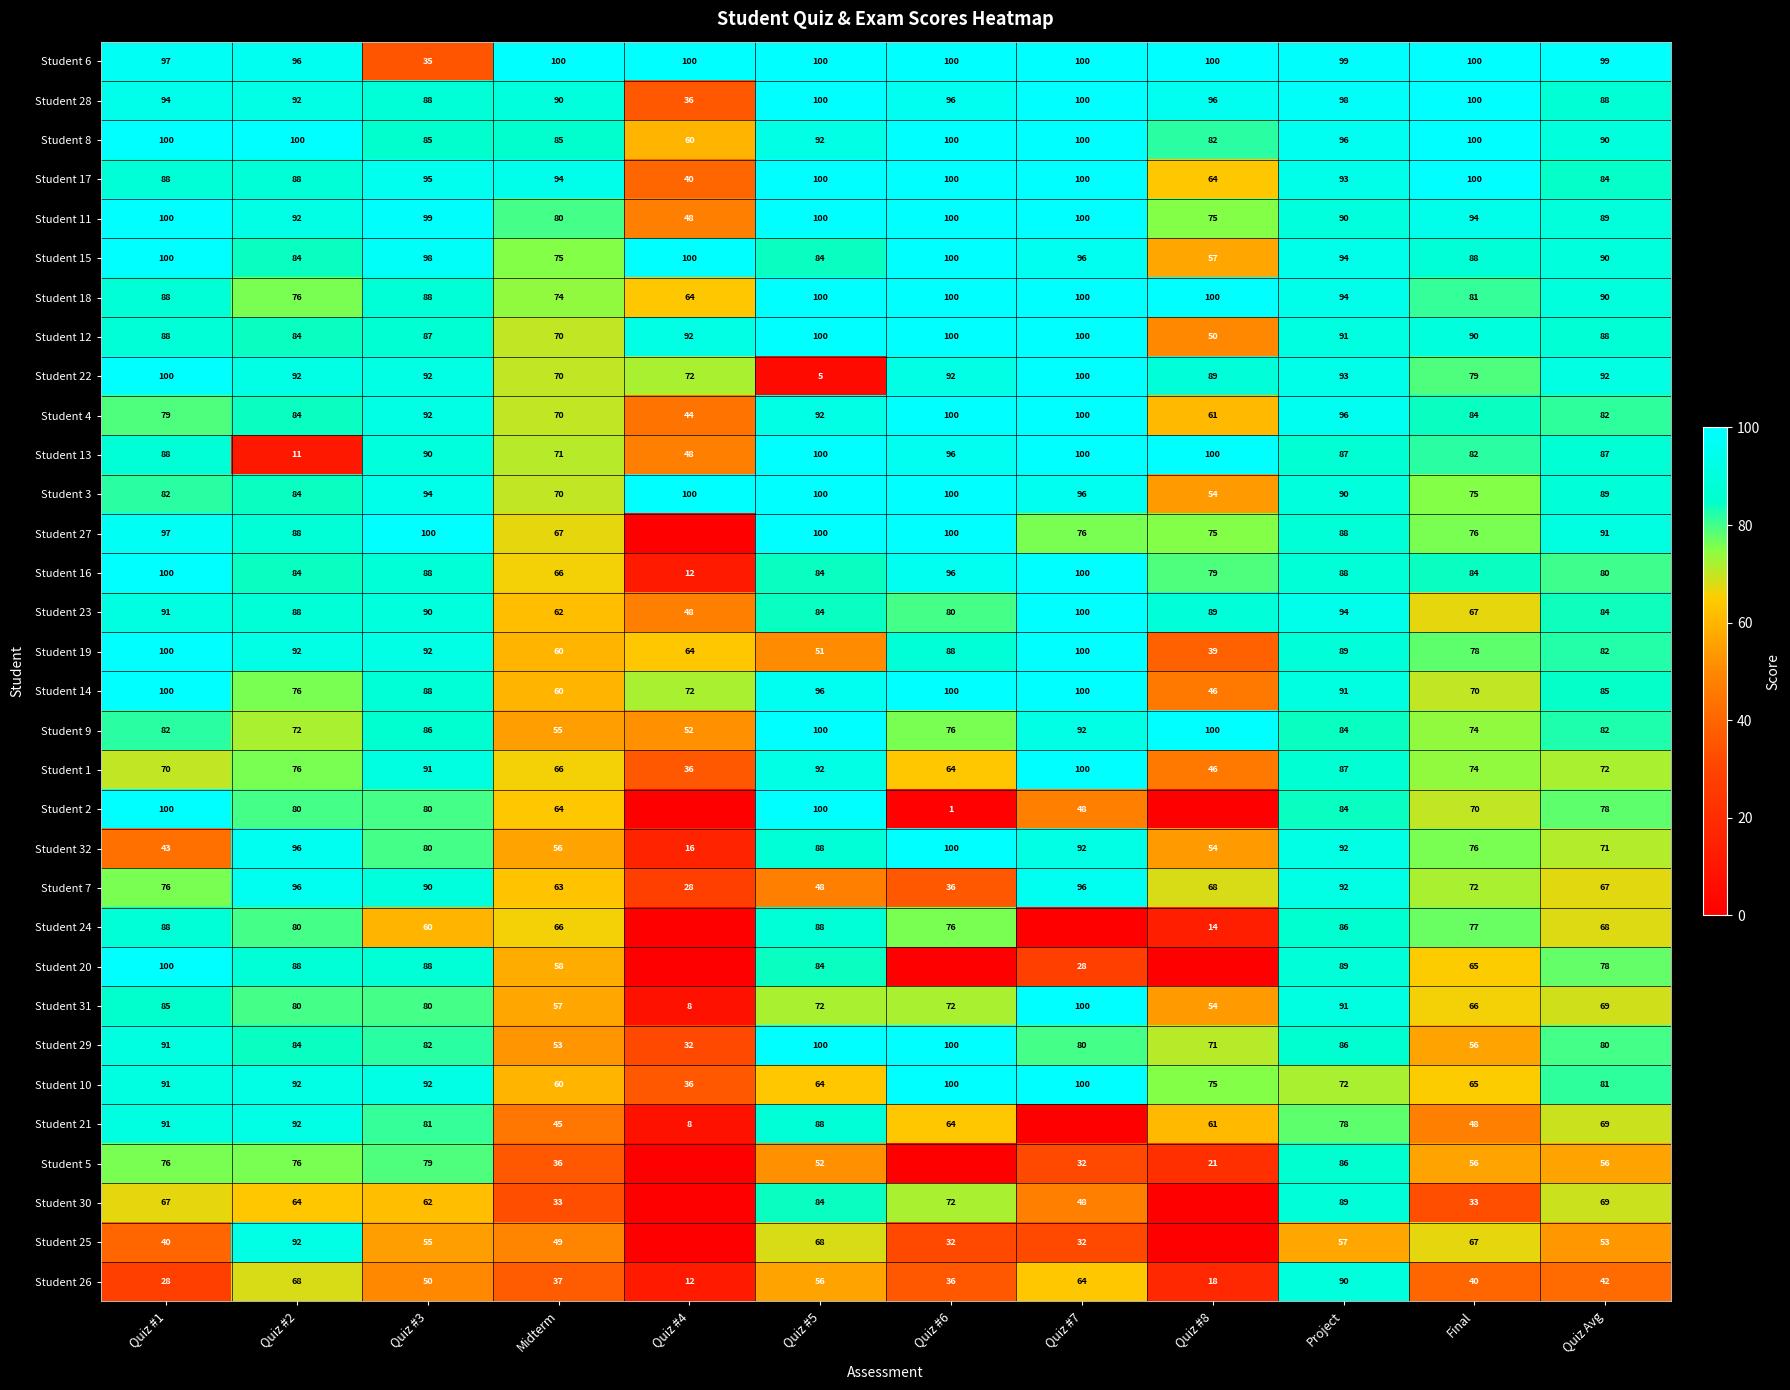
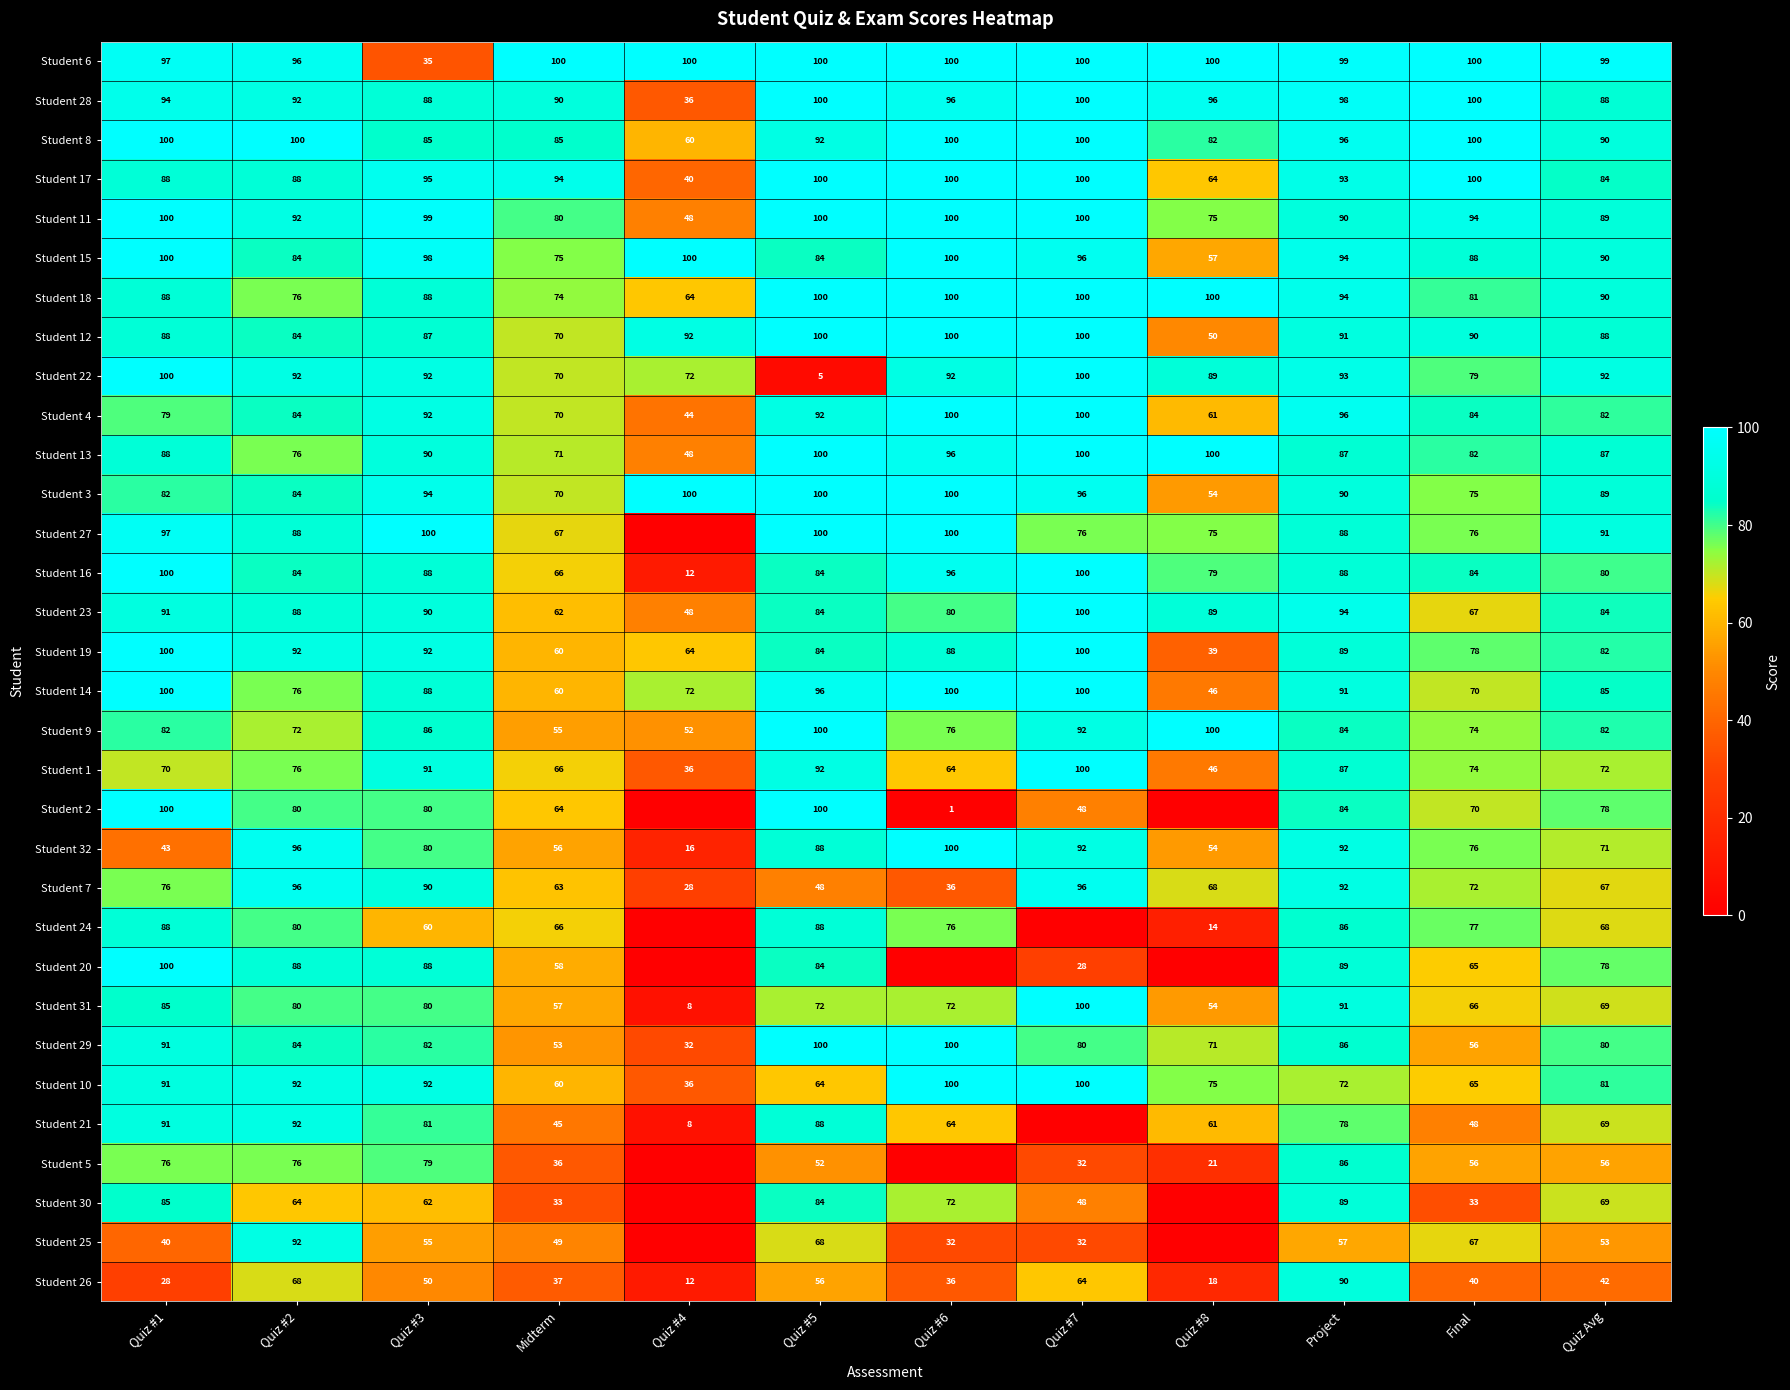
  {
    "Student 13": {
      "Quiz #1": 88,
-     "Quiz #2": 11,
+     "Quiz #2": 76,
      "Quiz #3": 90,
      "Midterm": 71,
      "Quiz #4": 48,
      "Quiz #5": 100,
      "Quiz #6": 96,
      "Quiz #7": 100,
      "Quiz #8": 100,
      "Project": 87,
      "Final": 82,
      "Quiz Avg": 87
    },
    "Student 19": {
      "Quiz #1": 100,
      "Quiz #2": 92,
      "Quiz #3": 92,
      "Midterm": 60,
      "Quiz #4": 64,
-     "Quiz #5": 51,
+     "Quiz #5": 84,
      "Quiz #6": 88,
      "Quiz #7": 100,
      "Quiz #8": 39,
      "Project": 89,
      "Final": 78,
      "Quiz Avg": 82
    },
    "Student 30": {
-     "Quiz #1": 67,
+     "Quiz #1": 85,
      "Quiz #2": 64,
      "Quiz #3": 62,
      "Midterm": 33,
      "Quiz #5": 84,
      "Quiz #6": 72,
      "Quiz #7": 48,
      "Project": 89,
      "Final": 33,
      "Quiz Avg": 69
    }
  }
